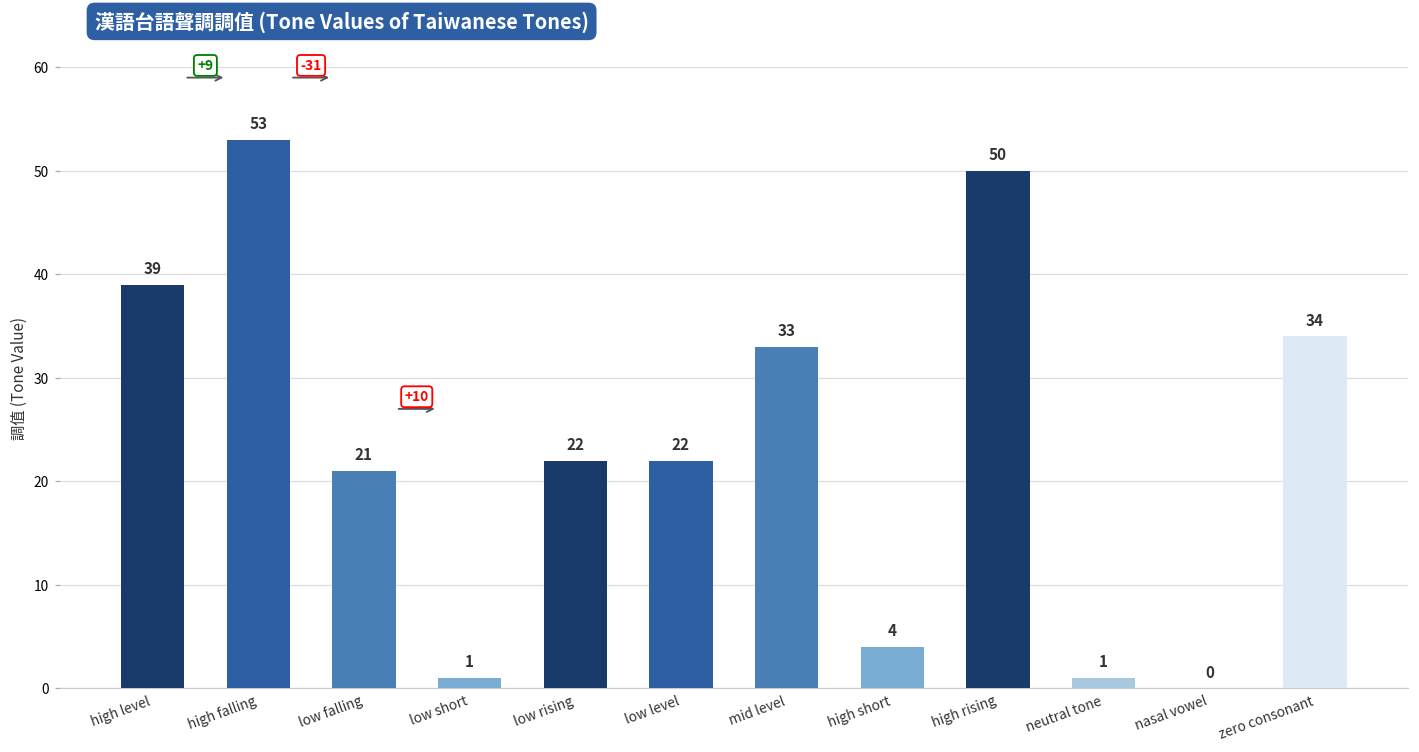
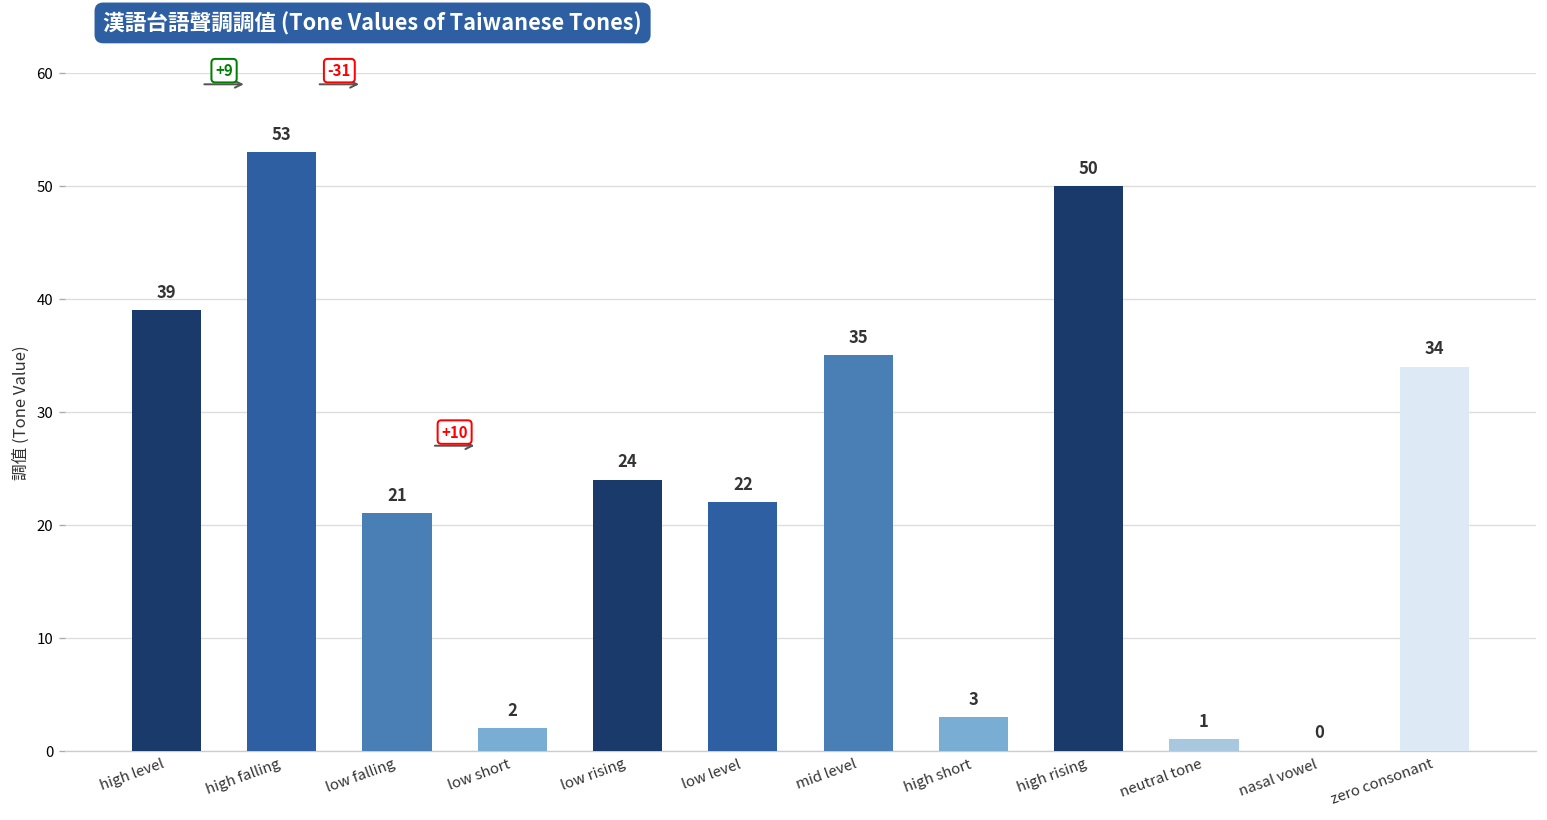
  {
    "high level": 39,
    "high falling": 53,
    "low falling": 21,
-   "low short": 1,
-   "low rising": 22,
+   "low short": 2,
+   "low rising": 24,
    "low level": 22,
-   "mid level": 33,
-   "high short": 4,
+   "mid level": 35,
+   "high short": 3,
    "high rising": 50,
    "neutral tone": 1,
    "nasal vowel": 0,
    "zero consonant": 34
  }
